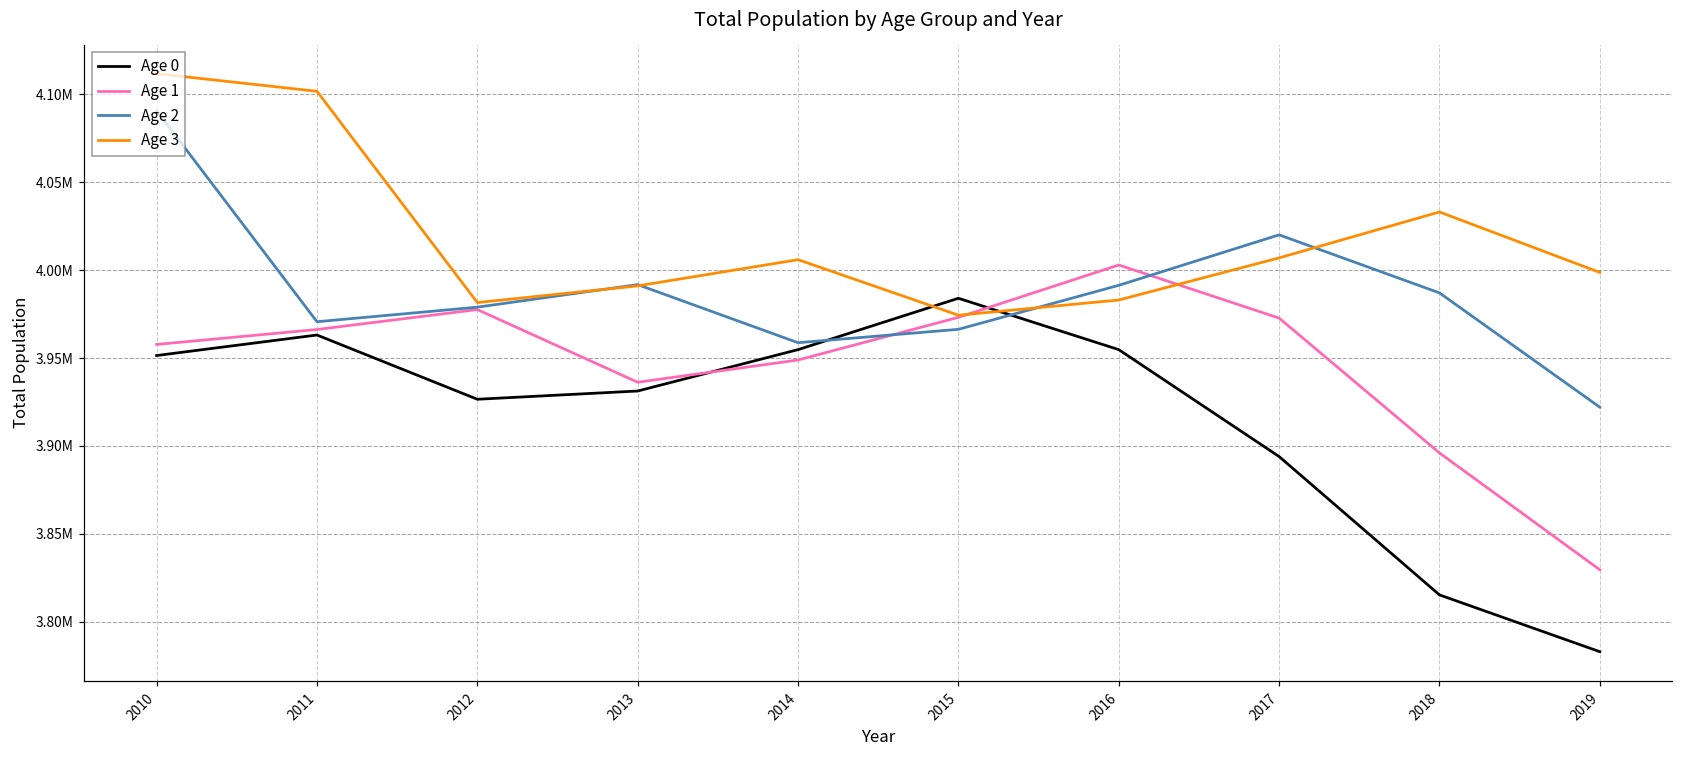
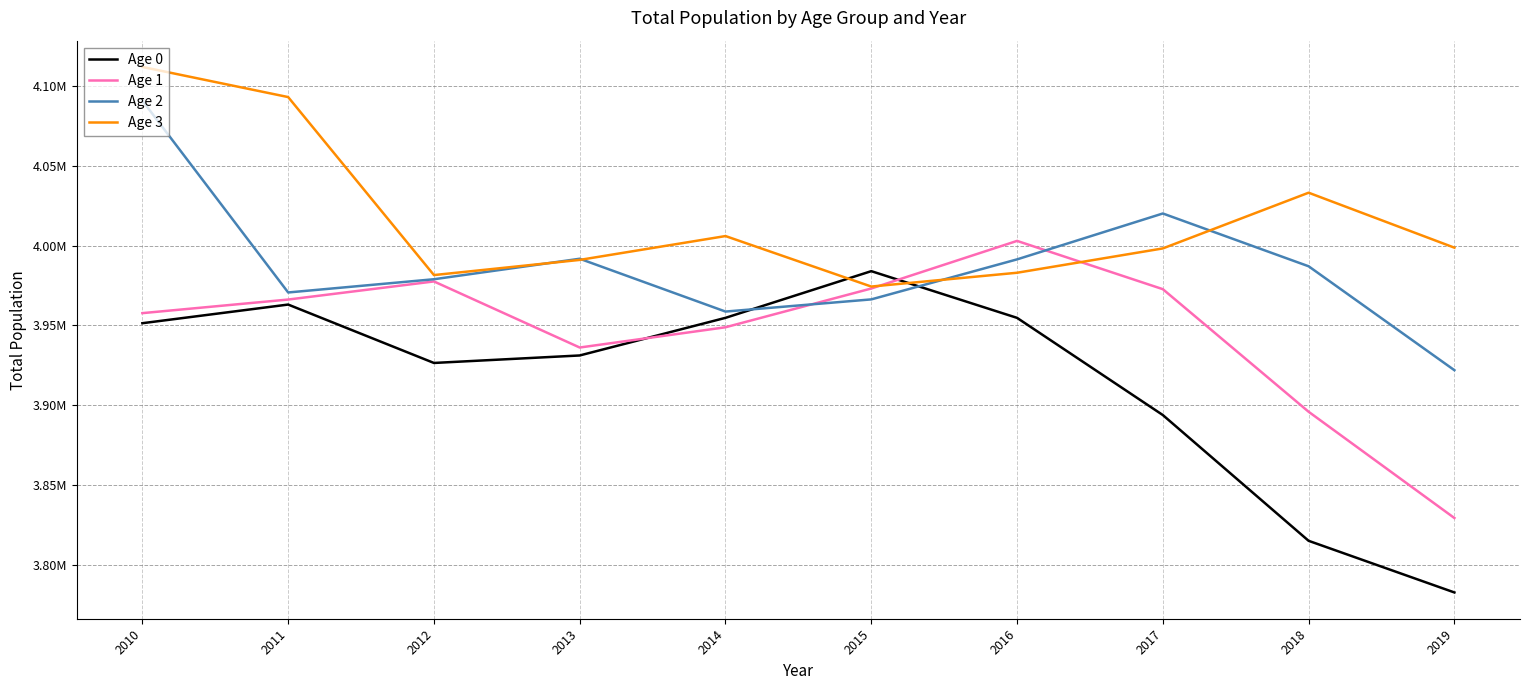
  {
    "Age 0": {
      "2010": 3951000,
      "2011": 3963000,
      "2012": 3927000,
      "2013": 3931000,
      "2014": 3955000,
      "2015": 3984000,
      "2016": 3955000,
      "2017": 3894000,
      "2018": 3815000,
      "2019": 3783000
    },
    "Age 1": {
      "2010": 3958000,
      "2011": 3966000,
      "2013": 3936000,
      "2014": 3949000,
      "2016": 4003000,
      "2017": 3973000,
      "2018": 3896000,
      "2019": 3830000
    },
    "Age 2": {
      "2011": 3971000,
      "2014": 3959000,
      "2015": 3966000,
      "2016": 3991000,
      "2017": 4020000,
      "2018": 3987000,
      "2019": 3922000
    },
    "Age 3": {
-     "2011": 4102000,
+     "2011": 4093000,
      "2012": 3982000,
      "2014": 4006000,
      "2016": 3983000,
-     "2017": 4007000,
+     "2017": 3998000,
      "2018": 4033000,
      "2019": 3999000
    }
  }
